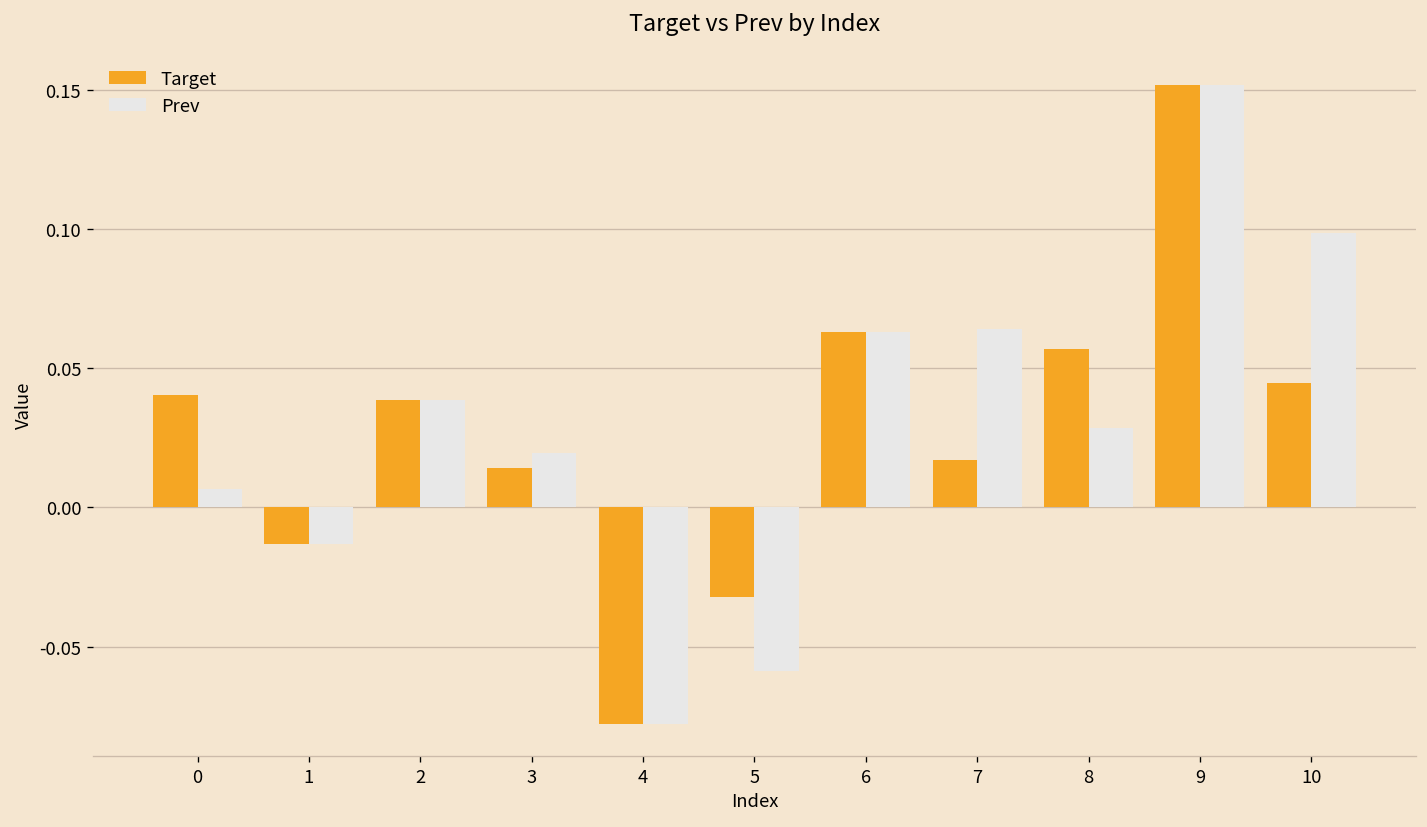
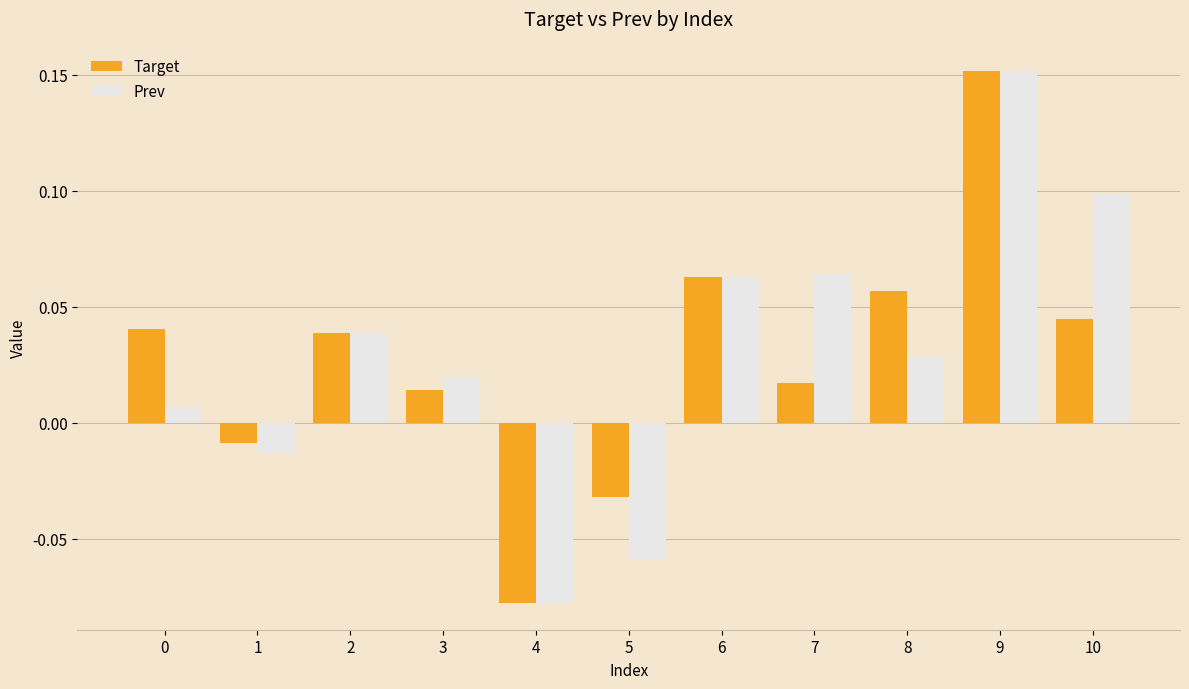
  {
    "Target": {
      "0": 0.040,
-     "1": -0.013,
+     "1": -0.009,
      "2": 0.039,
      "3": 0.014,
      "4": -0.078,
      "5": -0.032,
      "6": 0.063,
      "7": 0.017,
      "8": 0.057,
      "9": 0.152,
      "10": 0.045
    },
    "Prev": {
      "0": 0.006,
      "1": -0.013,
      "2": 0.039,
      "3": 0.020,
      "4": -0.078,
      "5": -0.059,
      "6": 0.063,
      "7": 0.064,
      "8": 0.028,
      "9": 0.152,
      "10": 0.098
    }
  }
